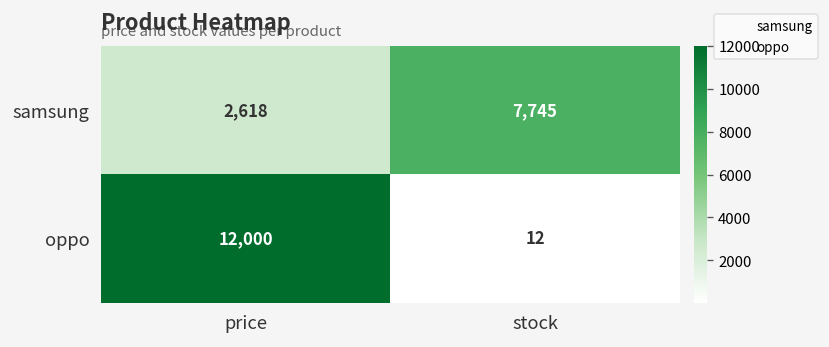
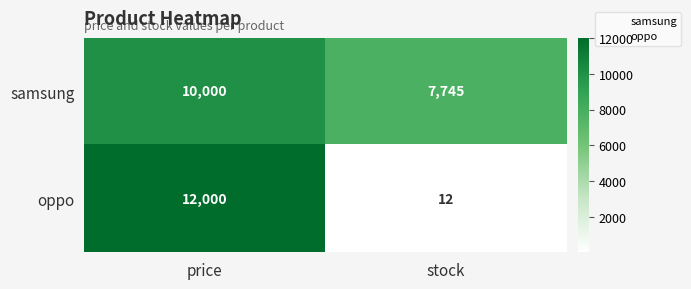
  {
    "samsung": {
-     "price": "2,618"
+     "price": "10,000"
    }
  }
